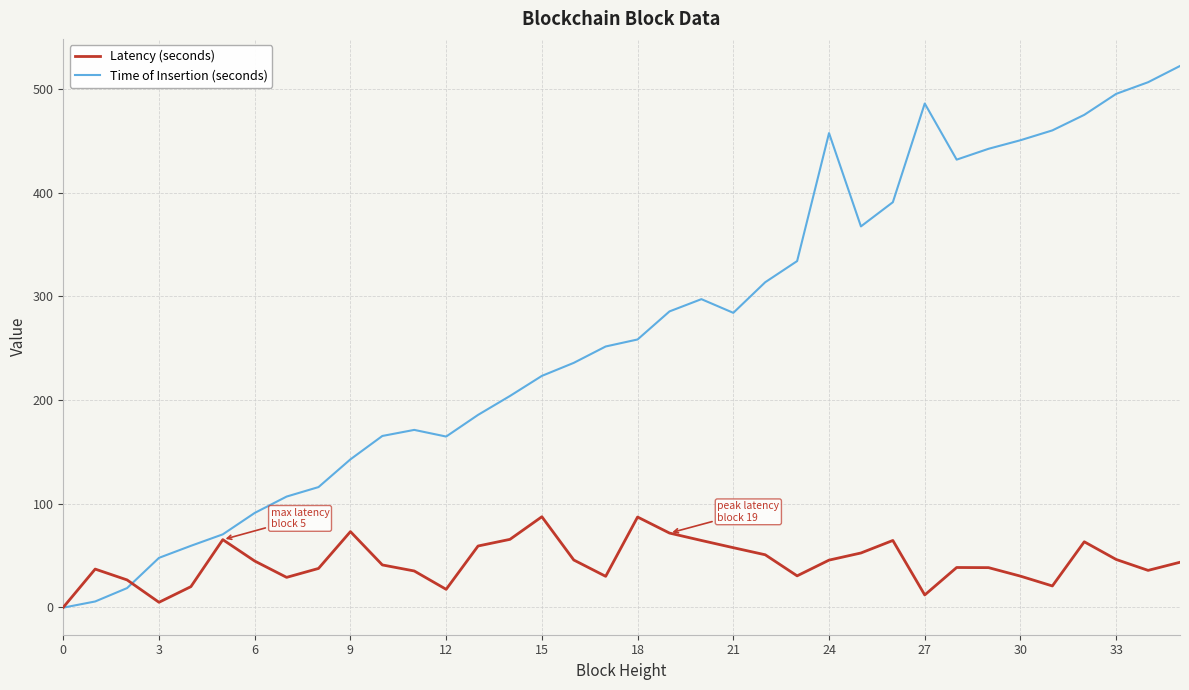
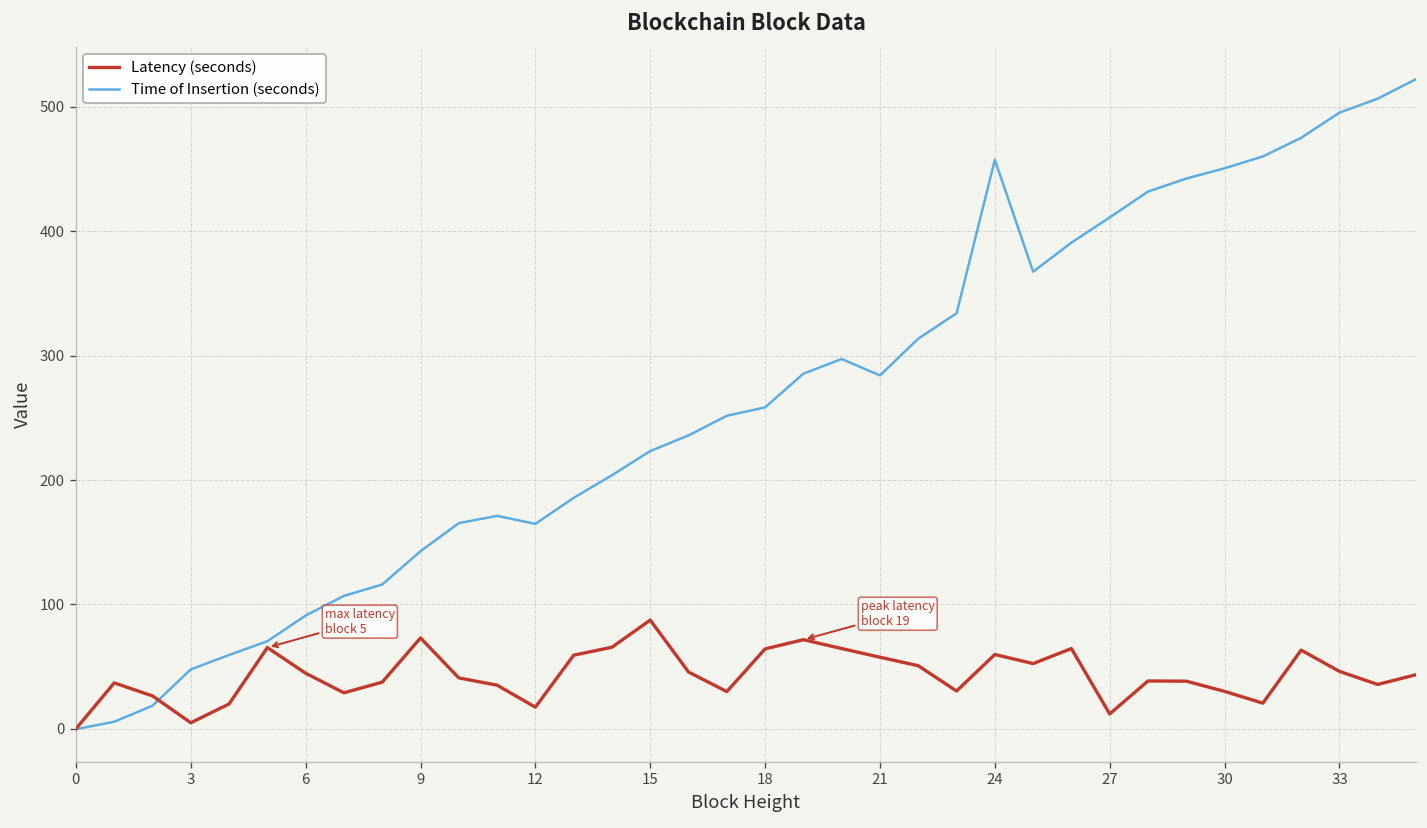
  {
    "Latency (seconds)": {
      "3": 5,
      "6": 45,
      "9": 73,
      "12": 17,
      "15": 87,
-     "18": 87,
+     "18": 64,
      "21": 58,
-     "24": 46,
+     "24": 60,
      "27": 12,
      "30": 30,
      "33": 46
    },
    "Time of Insertion (seconds)": {
      "3": 48,
      "9": 143,
      "12": 165,
      "15": 223,
      "18": 258,
      "21": 284,
      "24": 457,
-     "27": 486,
+     "27": 411,
      "30": 450,
      "33": 495
    }
  }
